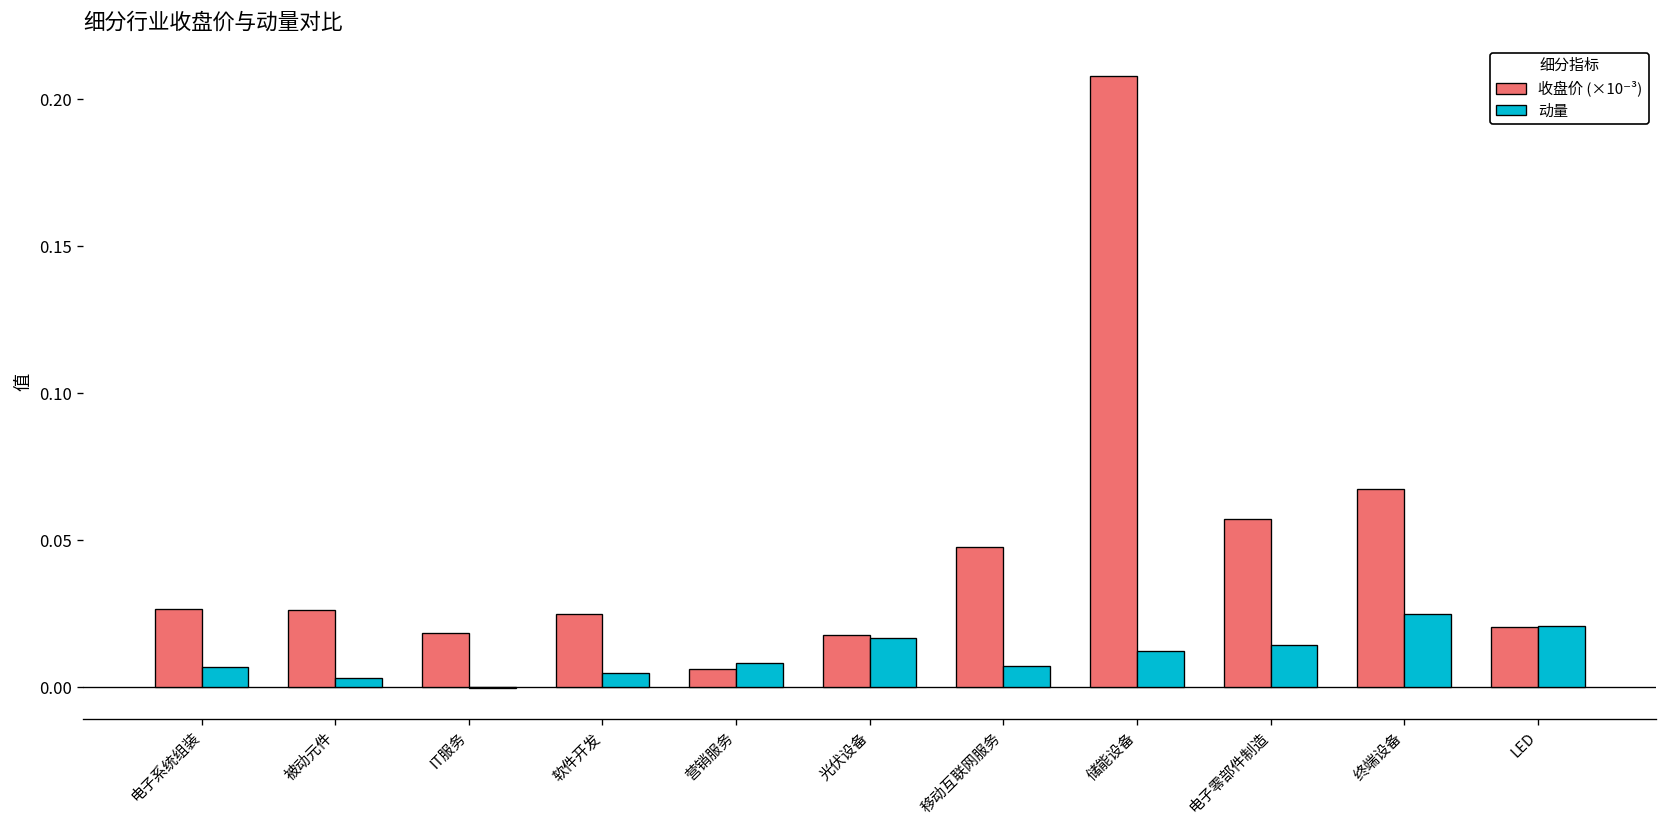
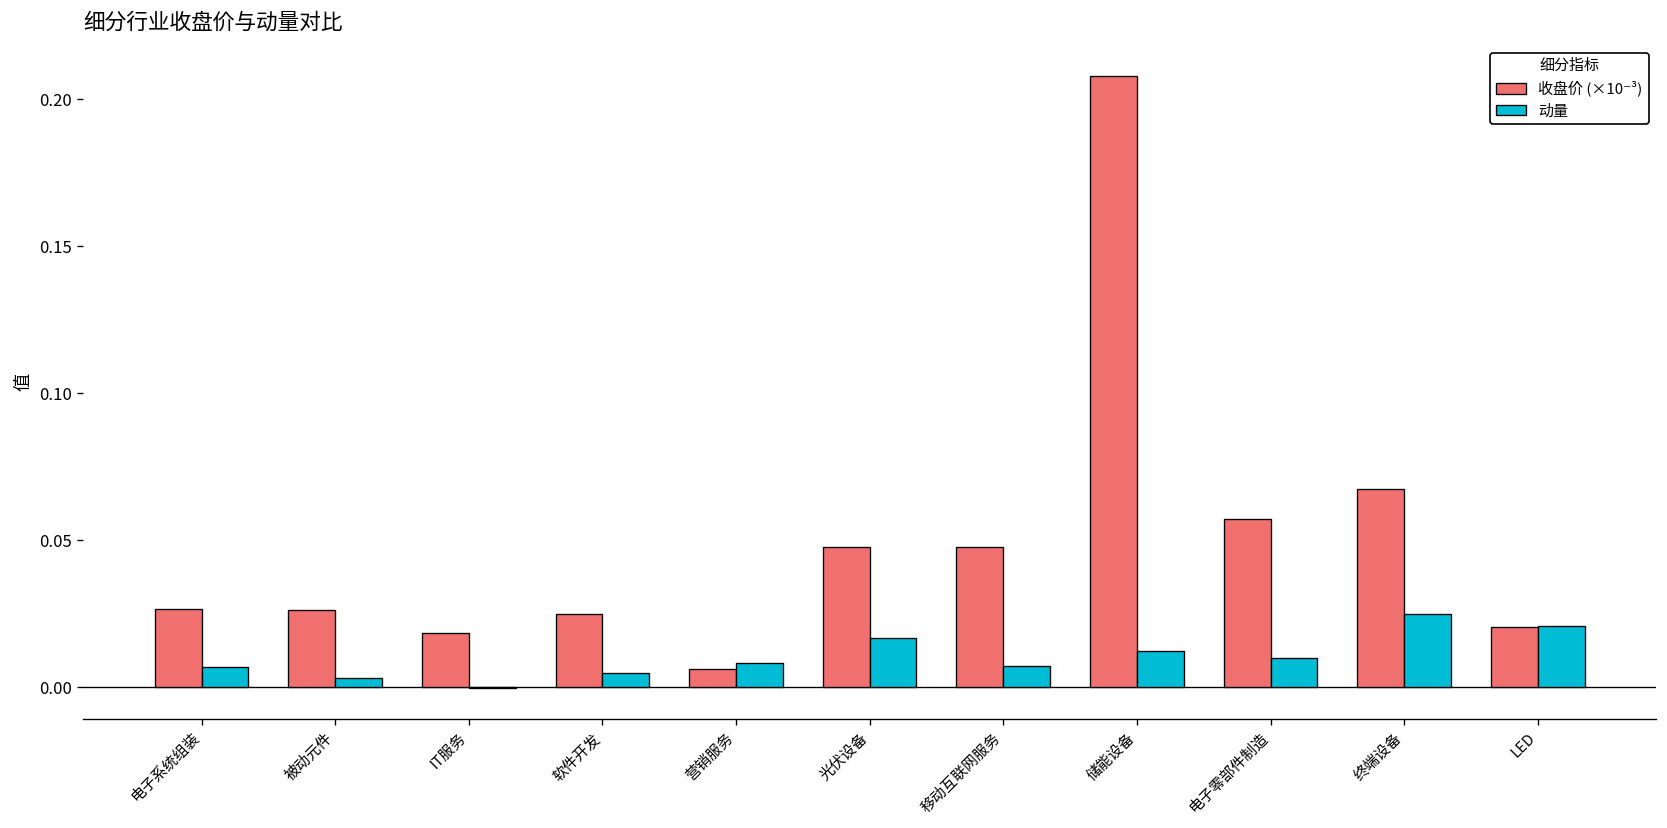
  {
    "收盘价 (×10⁻³)": {
      "电子系统组装": 0.027,
      "被动元件": 0.026,
      "IT服务": 0.018,
      "软件开发": 0.025,
      "营销服务": 0.006,
-     "光伏设备": 0.018,
+     "光伏设备": 0.048,
      "移动互联网服务": 0.048,
      "储能设备": 0.208,
      "电子零部件制造": 0.057,
      "终端设备": 0.067,
      "LED": 0.021
    },
    "动量": {
      "电子系统组装": 0.007,
      "被动元件": 0.003,
      "软件开发": 0.005,
      "营销服务": 0.008,
      "光伏设备": 0.017,
      "移动互联网服务": 0.007,
      "储能设备": 0.012,
-     "电子零部件制造": 0.014,
+     "电子零部件制造": 0.010,
      "终端设备": 0.025,
      "LED": 0.021
    }
  }
